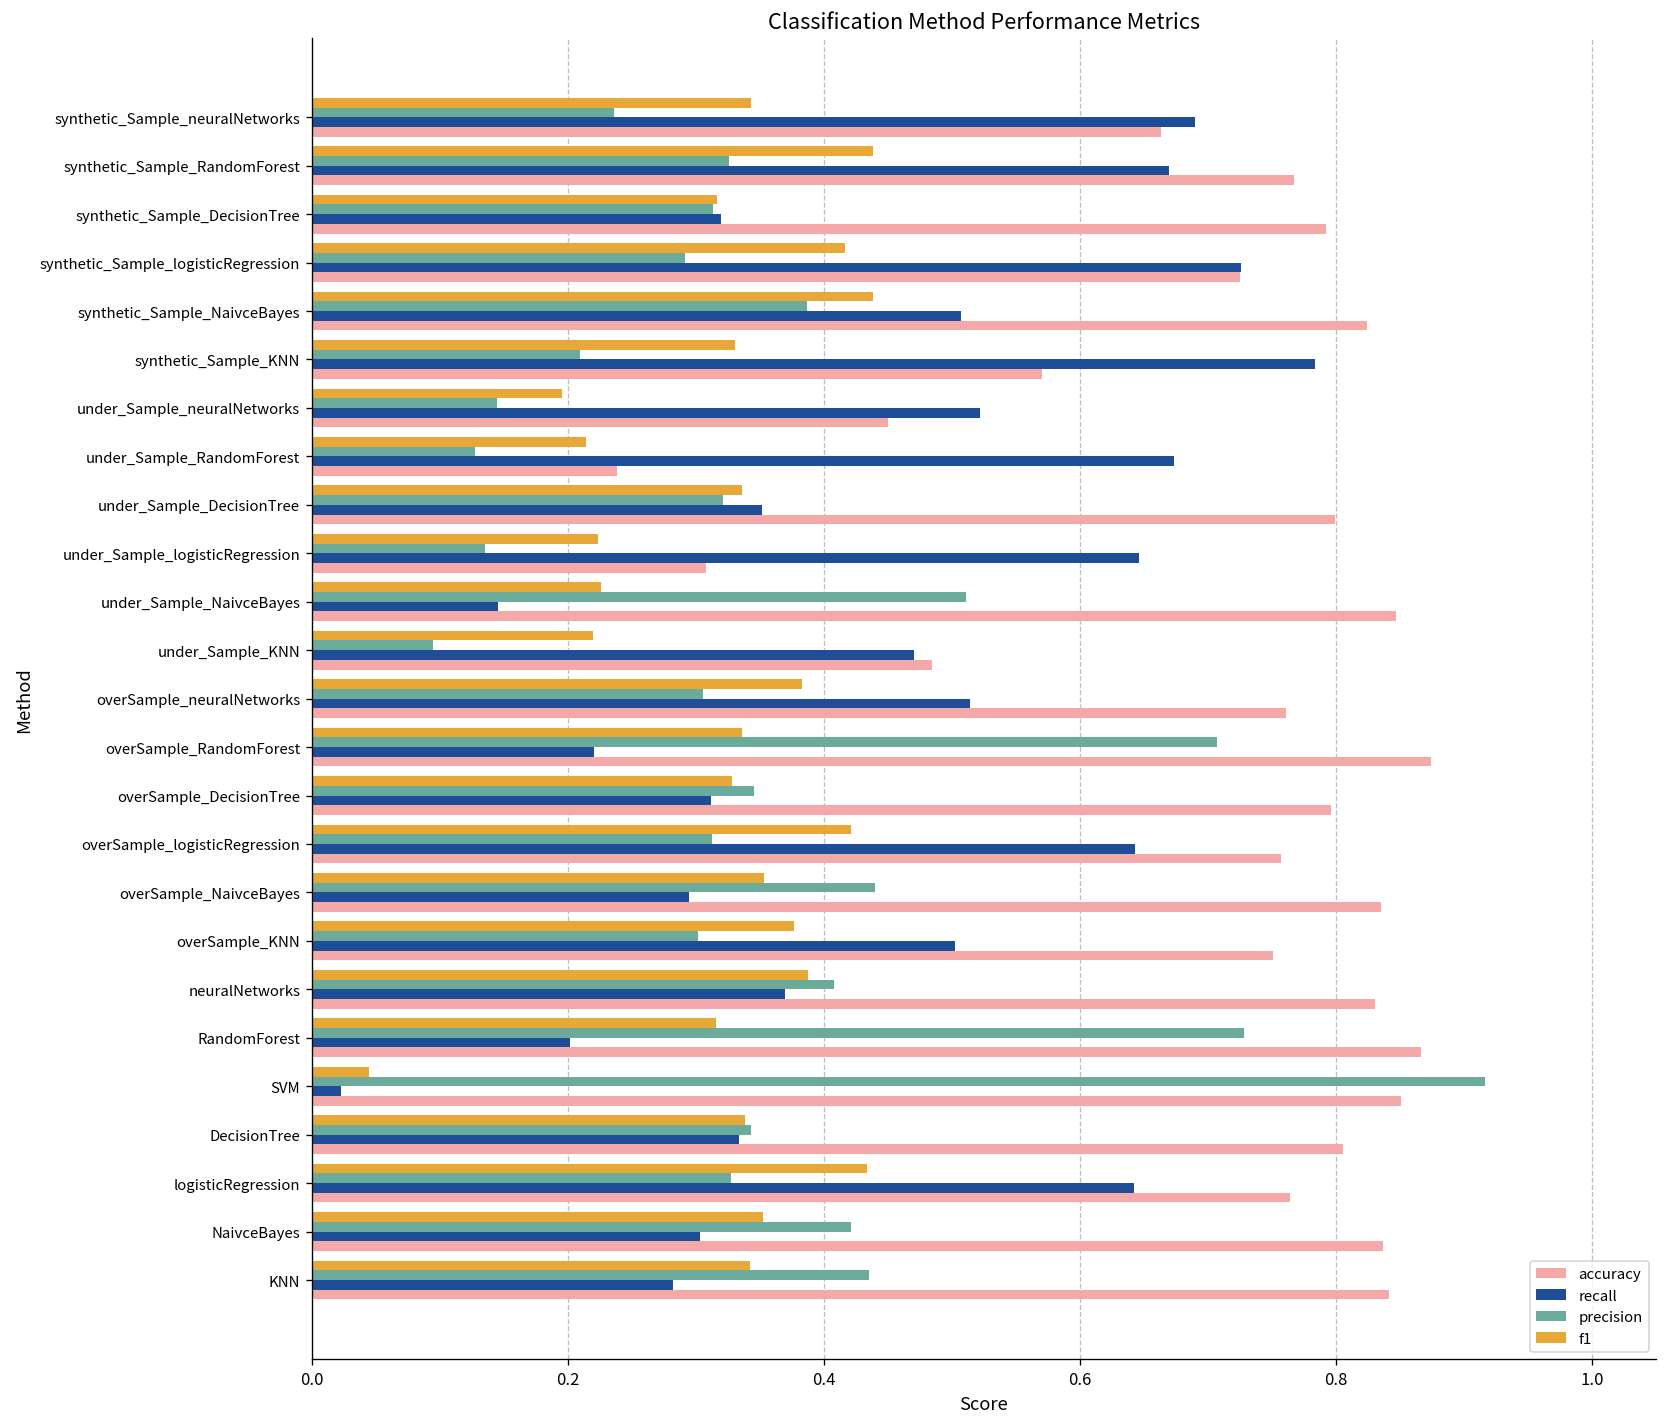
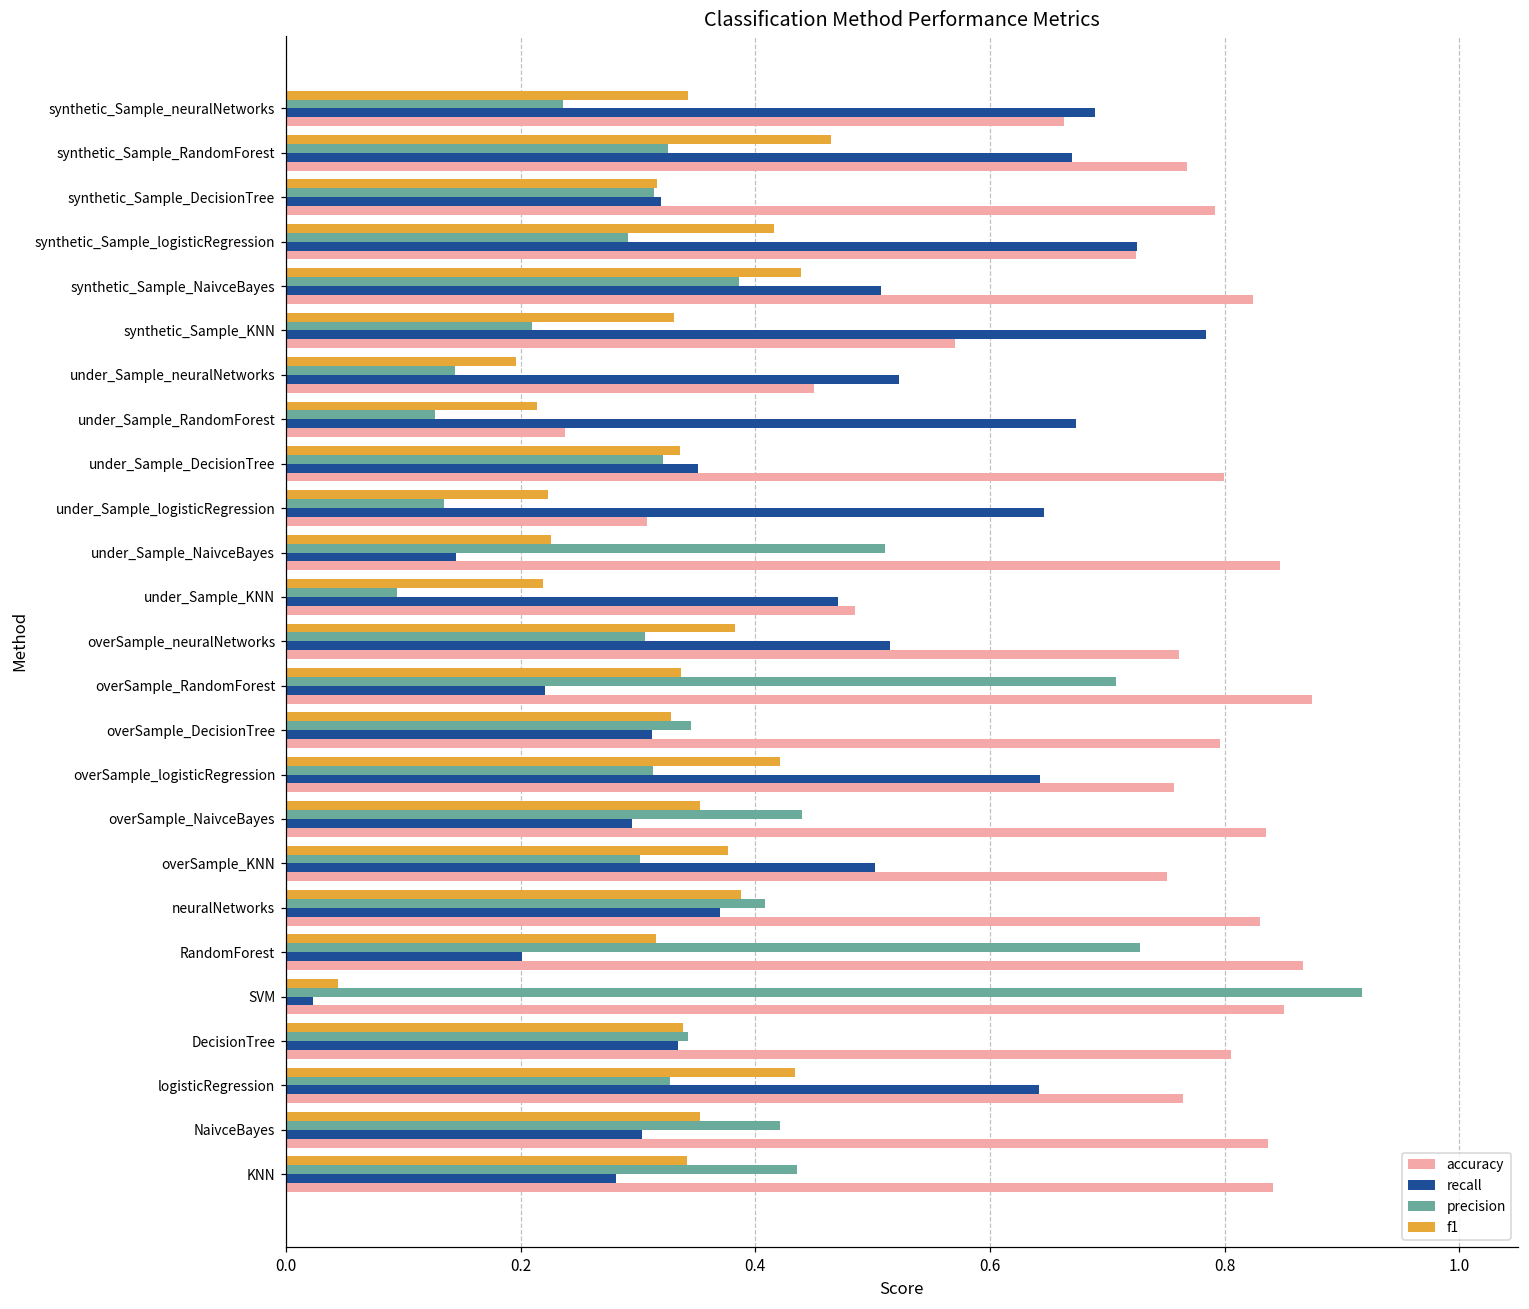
  {
    "accuracy": {
      "synthetic_Sample_neuralNetworks": 0.663,
      "synthetic_Sample_RandomForest": 0.768,
      "synthetic_Sample_DecisionTree": 0.792,
      "synthetic_Sample_logisticRegression": 0.725,
      "synthetic_Sample_NaivceBayes": 0.824,
      "synthetic_Sample_KNN": 0.570,
      "under_Sample_neuralNetworks": 0.450,
      "under_Sample_RandomForest": 0.238,
      "under_Sample_DecisionTree": 0.800,
      "under_Sample_logisticRegression": 0.308,
      "under_Sample_NaivceBayes": 0.847,
      "under_Sample_KNN": 0.485,
      "overSample_neuralNetworks": 0.761,
      "overSample_RandomForest": 0.874,
      "overSample_DecisionTree": 0.796,
      "overSample_logisticRegression": 0.757,
      "overSample_NaivceBayes": 0.835,
      "overSample_KNN": 0.751,
      "neuralNetworks": 0.830,
      "RandomForest": 0.866,
      "SVM": 0.851,
      "DecisionTree": 0.806,
      "logisticRegression": 0.764,
      "NaivceBayes": 0.837,
      "KNN": 0.841
    },
    "recall": {
      "synthetic_Sample_neuralNetworks": 0.690,
      "synthetic_Sample_RandomForest": 0.670,
      "synthetic_Sample_DecisionTree": 0.319,
      "synthetic_Sample_logisticRegression": 0.726,
      "synthetic_Sample_NaivceBayes": 0.507,
      "synthetic_Sample_KNN": 0.784,
      "under_Sample_neuralNetworks": 0.522,
      "under_Sample_RandomForest": 0.674,
      "under_Sample_DecisionTree": 0.352,
      "under_Sample_logisticRegression": 0.646,
      "under_Sample_NaivceBayes": 0.145,
      "under_Sample_KNN": 0.470,
      "overSample_neuralNetworks": 0.514,
      "overSample_RandomForest": 0.221,
      "overSample_DecisionTree": 0.312,
      "overSample_logisticRegression": 0.643,
      "overSample_NaivceBayes": 0.295,
      "overSample_KNN": 0.502,
      "neuralNetworks": 0.370,
      "RandomForest": 0.201,
      "SVM": 0.023,
      "DecisionTree": 0.334,
      "logisticRegression": 0.642,
      "NaivceBayes": 0.303,
      "KNN": 0.282
    },
    "precision": {
      "synthetic_Sample_neuralNetworks": 0.236,
      "synthetic_Sample_RandomForest": 0.326,
      "synthetic_Sample_DecisionTree": 0.314,
      "synthetic_Sample_logisticRegression": 0.292,
      "synthetic_Sample_NaivceBayes": 0.387,
      "synthetic_Sample_KNN": 0.209,
      "under_Sample_neuralNetworks": 0.144,
      "under_Sample_RandomForest": 0.127,
      "under_Sample_DecisionTree": 0.321,
      "under_Sample_logisticRegression": 0.135,
      "under_Sample_NaivceBayes": 0.511,
      "under_Sample_KNN": 0.095,
      "overSample_neuralNetworks": 0.306,
      "overSample_RandomForest": 0.707,
      "overSample_DecisionTree": 0.346,
      "overSample_logisticRegression": 0.313,
      "overSample_NaivceBayes": 0.440,
      "overSample_KNN": 0.301,
      "neuralNetworks": 0.408,
      "RandomForest": 0.728,
      "SVM": 0.917,
      "DecisionTree": 0.343,
      "logisticRegression": 0.328,
      "NaivceBayes": 0.421,
      "KNN": 0.435
    },
    "f1": {
      "synthetic_Sample_neuralNetworks": 0.343,
-     "synthetic_Sample_RandomForest": 0.438,
+     "synthetic_Sample_RandomForest": 0.465,
      "synthetic_Sample_DecisionTree": 0.316,
      "synthetic_Sample_logisticRegression": 0.416,
      "synthetic_Sample_NaivceBayes": 0.439,
      "synthetic_Sample_KNN": 0.330,
      "under_Sample_neuralNetworks": 0.196,
      "under_Sample_RandomForest": 0.214,
      "under_Sample_DecisionTree": 0.336,
      "under_Sample_logisticRegression": 0.223,
      "under_Sample_NaivceBayes": 0.226,
      "under_Sample_KNN": 0.219,
      "overSample_neuralNetworks": 0.383,
      "overSample_RandomForest": 0.336,
      "overSample_DecisionTree": 0.328,
      "overSample_logisticRegression": 0.421,
      "overSample_NaivceBayes": 0.353,
      "overSample_KNN": 0.377,
      "neuralNetworks": 0.388,
      "RandomForest": 0.316,
      "SVM": 0.044,
      "DecisionTree": 0.338,
      "logisticRegression": 0.434,
      "NaivceBayes": 0.353,
      "KNN": 0.342
    }
  }
